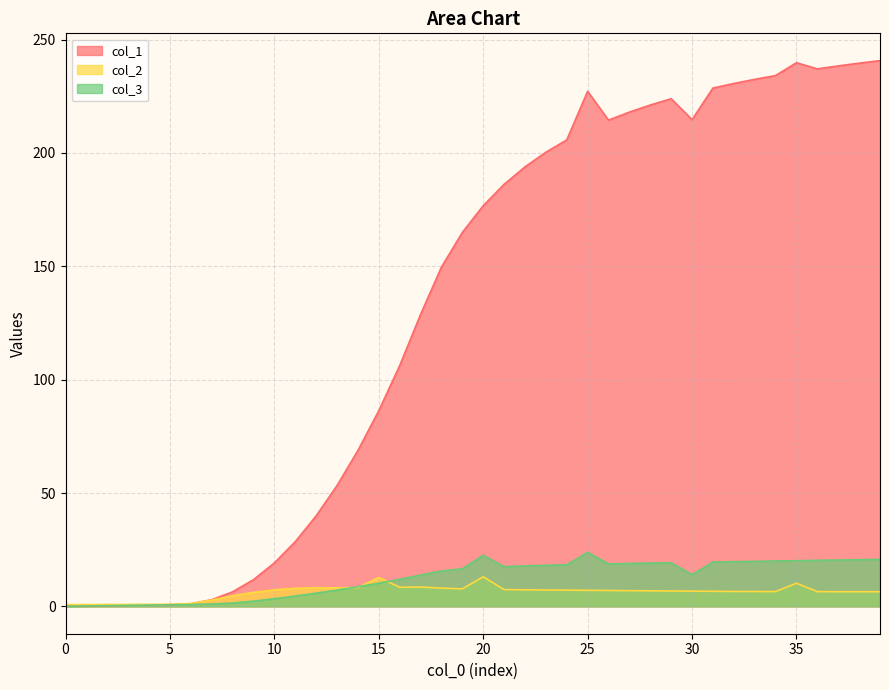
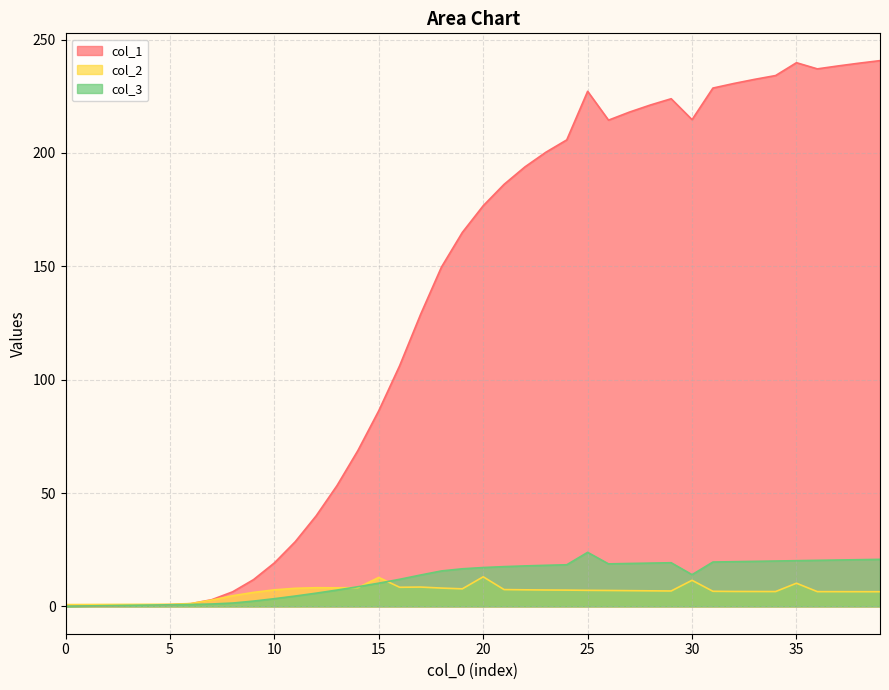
  {
    "col_1": {
      "10": 19,
      "15": 86,
      "20": 177,
      "25": 227,
      "30": 215,
      "35": 240
    },
    "col_2": {
      "10": 7,
      "15": 13,
      "20": 13,
      "25": 7,
-     "30": 7,
+     "30": 12,
      "35": 10
    },
    "col_3": {
      "10": 3,
      "15": 10,
-     "20": 23,
+     "20": 17,
      "25": 24,
      "30": 14,
      "35": 20
    }
  }
